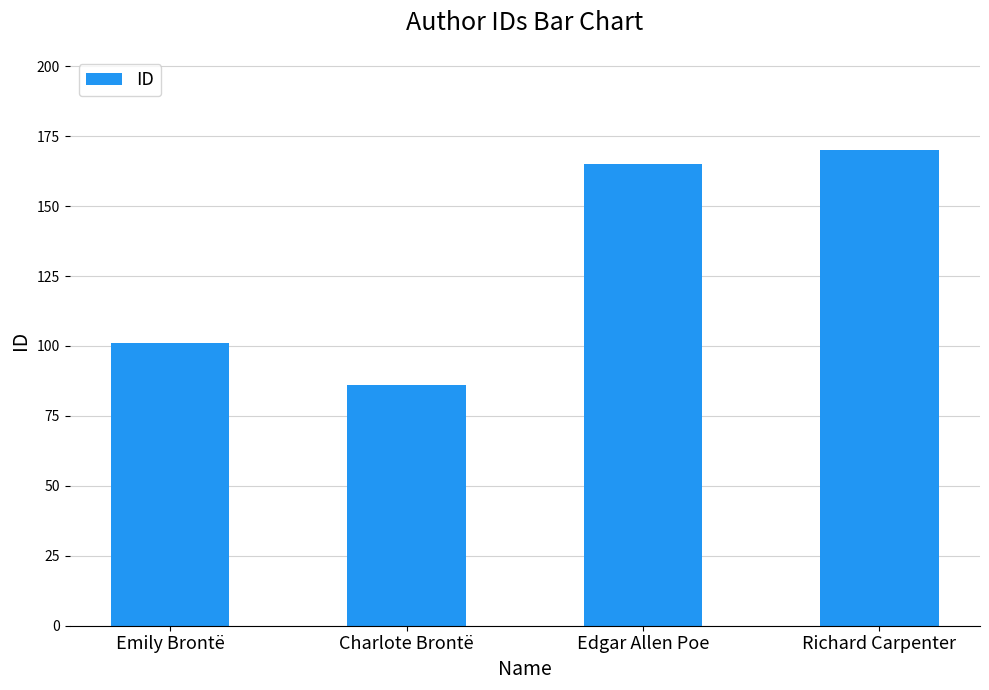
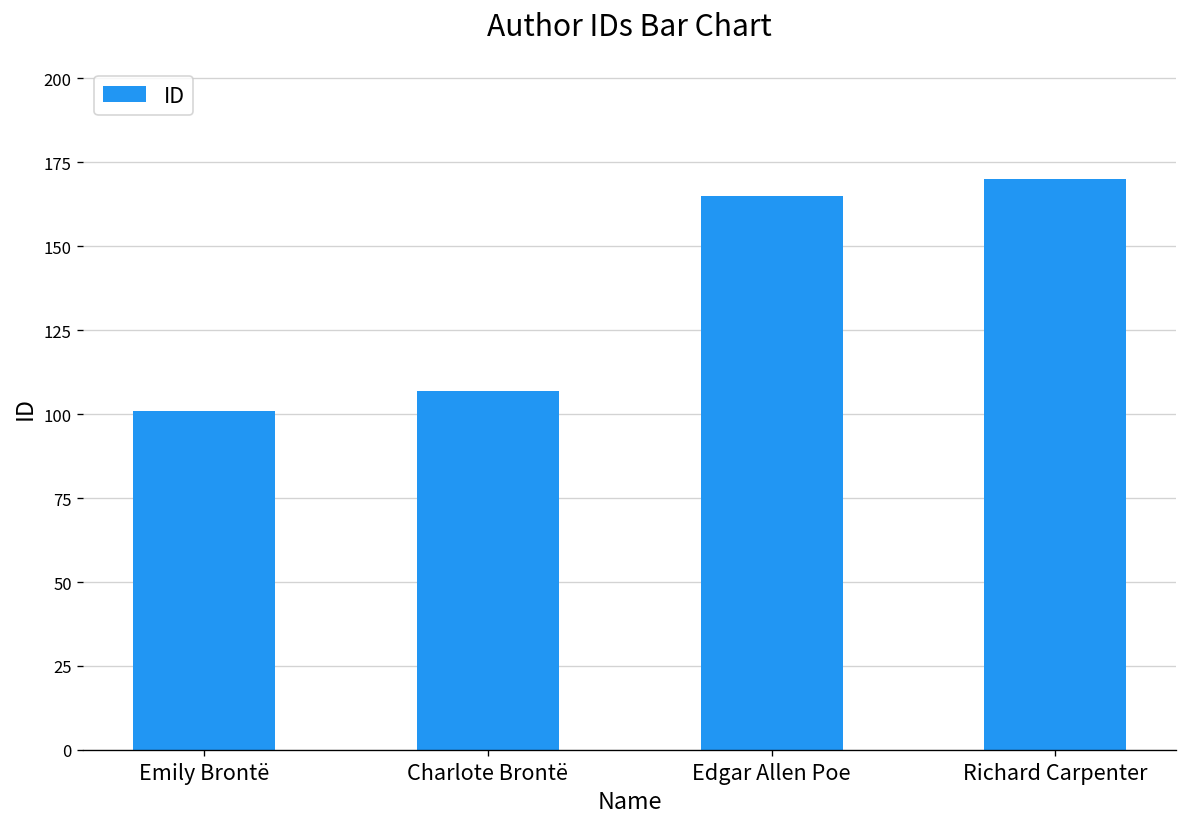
  {
    "Emily Brontë": 101,
-   "Charlote Brontë": 86,
+   "Charlote Brontë": 107,
    "Edgar Allen Poe": 165,
    "Richard Carpenter": 170
  }
